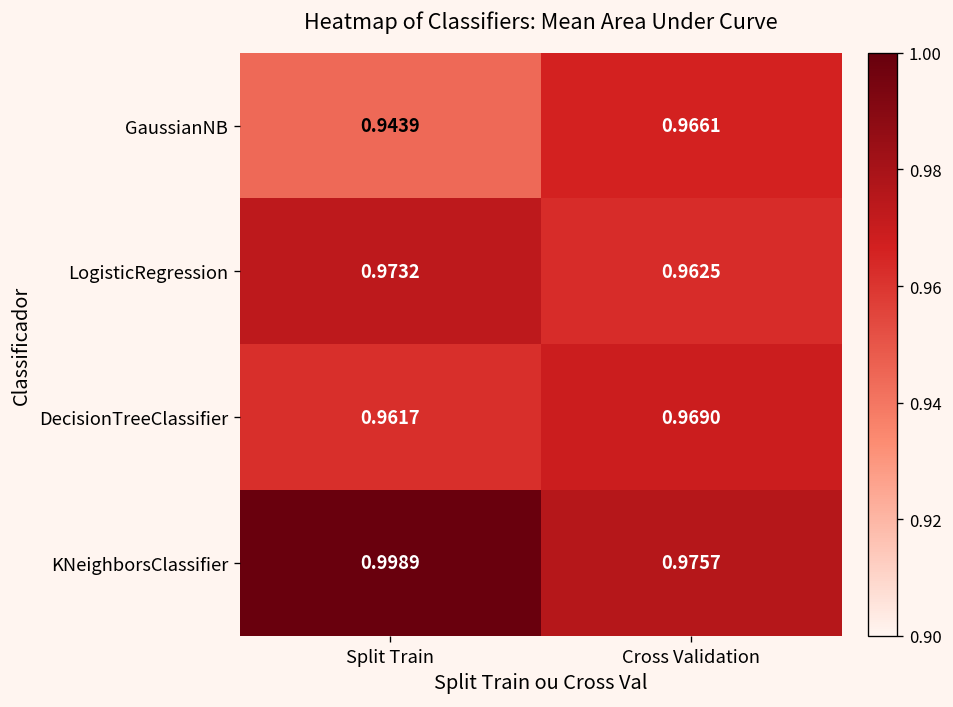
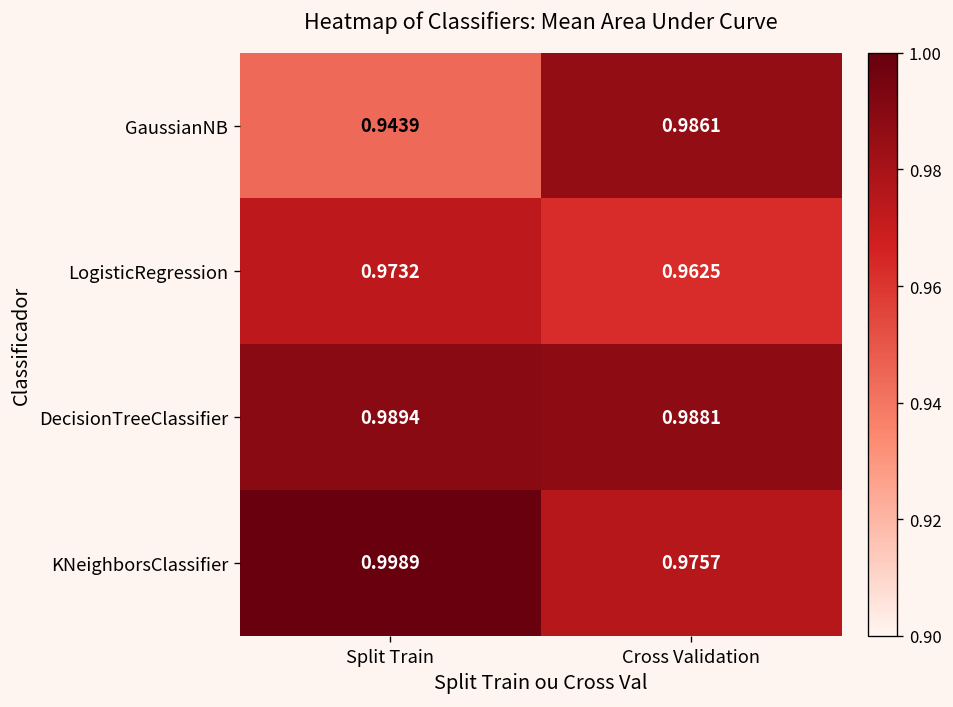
  {
    "GaussianNB": {
      "Split Train": 0.9439,
-     "Cross Validation": 0.9661
+     "Cross Validation": 0.9861
    },
    "LogisticRegression": {
      "Split Train": 0.9732,
      "Cross Validation": 0.9625
    },
    "DecisionTreeClassifier": {
-     "Split Train": 0.9617,
-     "Cross Validation": 0.9690
+     "Split Train": 0.9894,
+     "Cross Validation": 0.9881
    },
    "KNeighborsClassifier": {
      "Split Train": 0.9989,
      "Cross Validation": 0.9757
    }
  }
